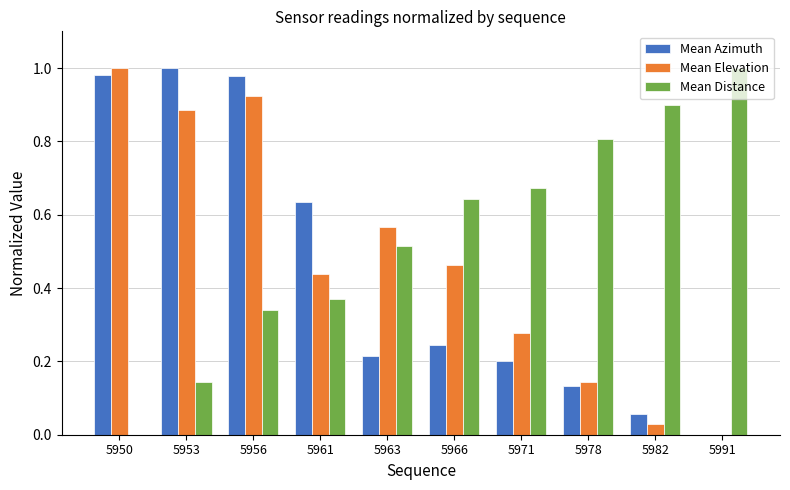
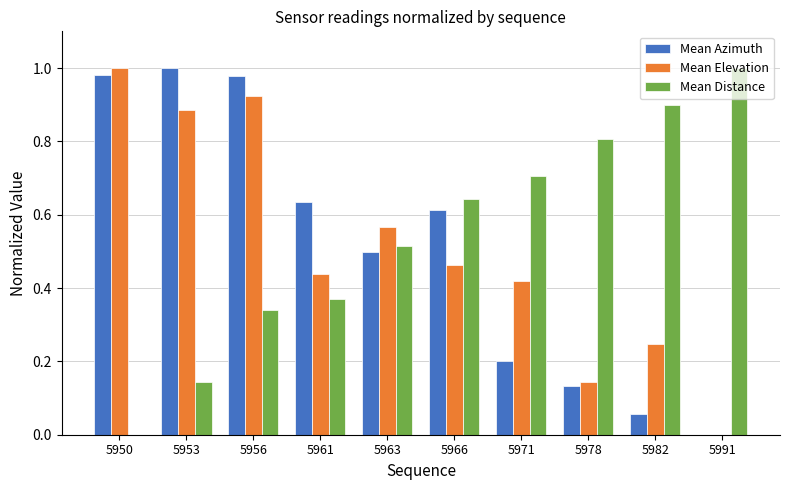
  {
    "Mean Azimuth": {
      "5950": 0.98,
      "5953": 1.00,
      "5956": 0.98,
      "5961": 0.63,
-     "5963": 0.21,
-     "5966": 0.24,
+     "5963": 0.50,
+     "5966": 0.61,
      "5971": 0.20,
      "5978": 0.13,
      "5982": 0.06,
      "5991": 0.00
    },
    "Mean Elevation": {
      "5950": 1.00,
      "5953": 0.89,
      "5956": 0.92,
      "5961": 0.44,
      "5963": 0.57,
      "5966": 0.46,
-     "5971": 0.28,
+     "5971": 0.42,
      "5978": 0.14,
-     "5982": 0.03,
+     "5982": 0.25,
      "5991": 0.00
    },
    "Mean Distance": {
      "5950": 0.00,
      "5953": 0.14,
      "5956": 0.34,
      "5961": 0.37,
      "5963": 0.51,
      "5966": 0.64,
-     "5971": 0.67,
+     "5971": 0.71,
      "5978": 0.81,
      "5982": 0.90
    }
  }
